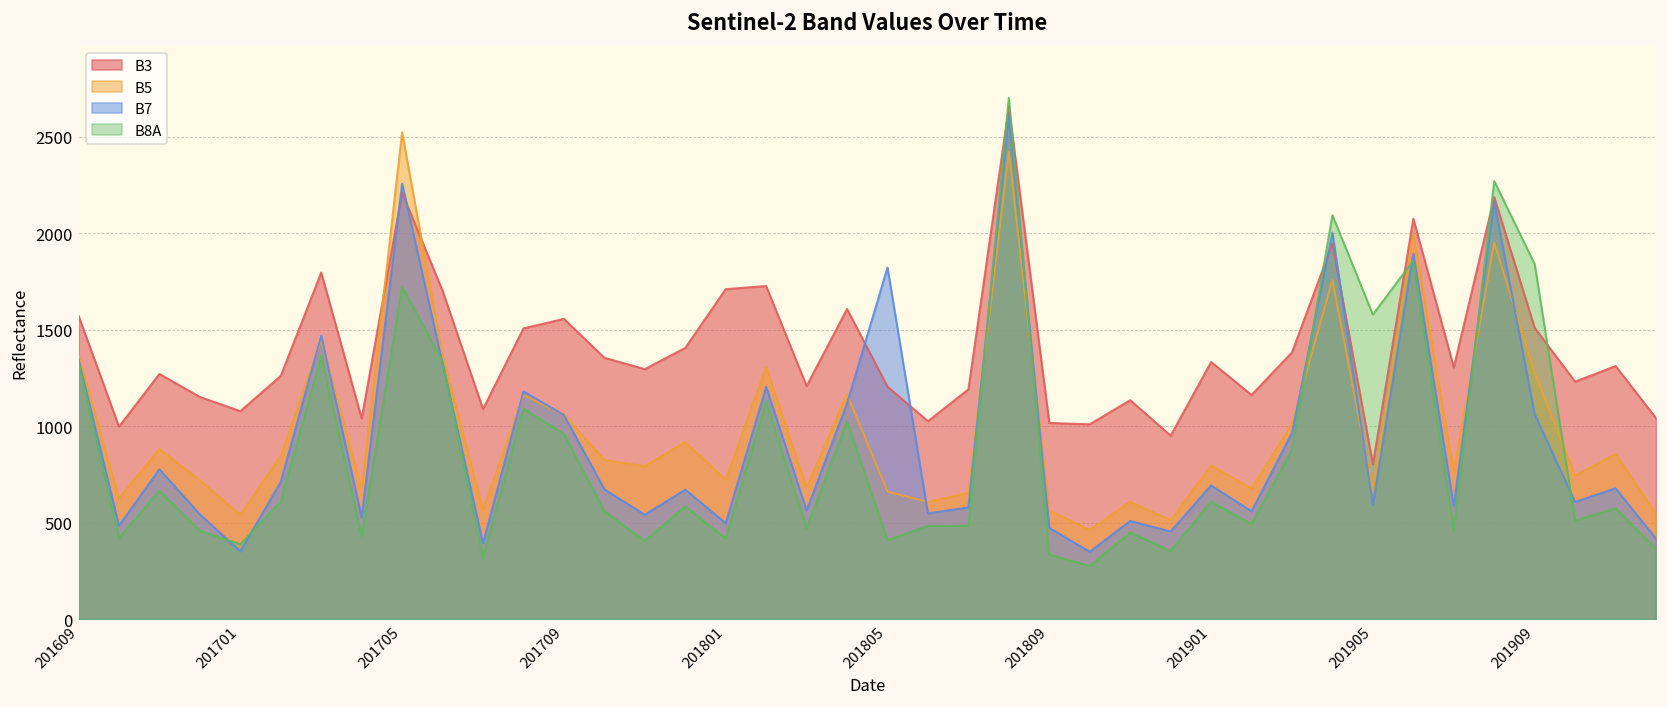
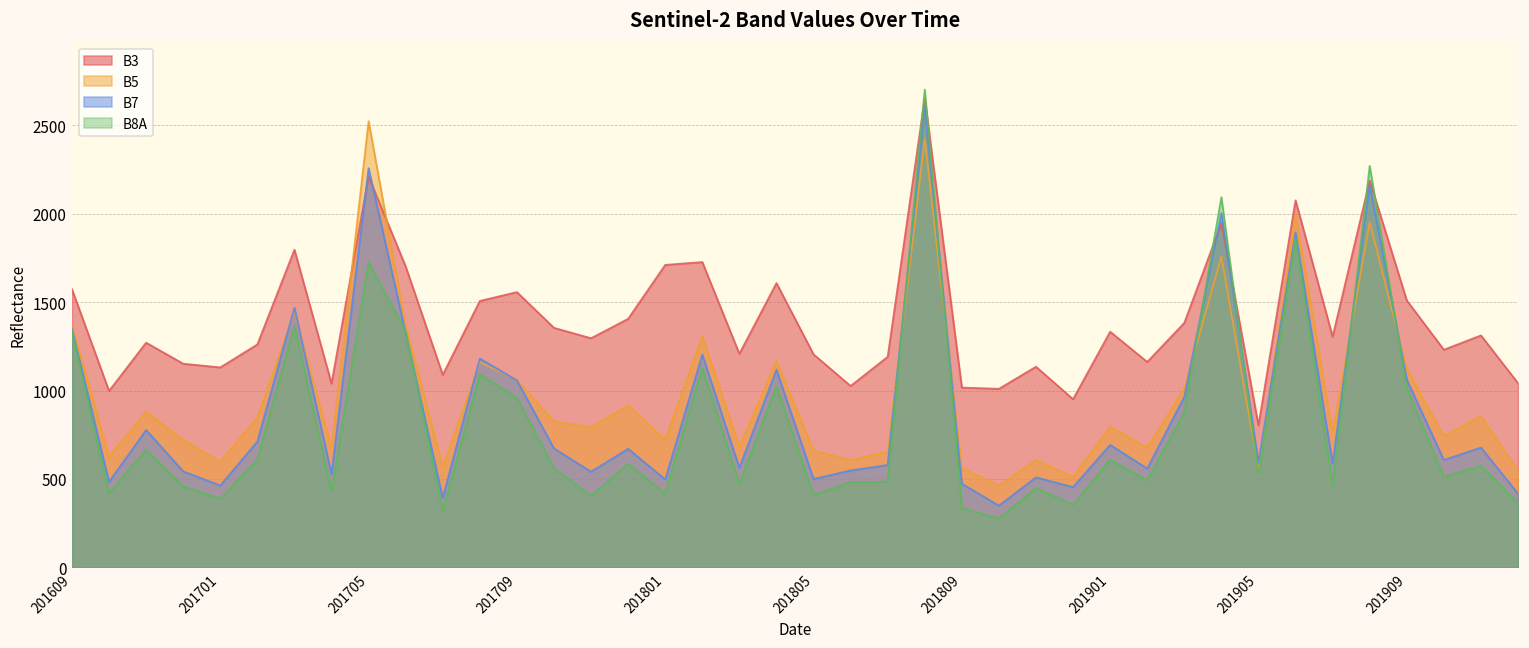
  {
    "B3": {
      "201609": 1570,
-     "201701": 1080,
+     "201701": 1130,
      "201705": 2210,
      "201709": 1560,
      "201801": 1710,
      "201805": 1210,
      "201809": 1020,
      "201901": 1330,
      "201905": 800,
      "201909": 1510
    },
    "B5": {
      "201609": 1370,
-     "201701": 540,
+     "201701": 600,
      "201705": 2520,
      "201801": 720,
      "201805": 660,
      "201809": 560,
      "201901": 800,
-     "201905": 670,
-     "201909": 1280
+     "201905": 550,
+     "201909": 1120
    },
    "B7": {
-     "201701": 350,
+     "201701": 460,
      "201705": 2260,
      "201801": 500,
-     "201805": 1820,
+     "201805": 500,
      "201809": 470,
      "201901": 690,
      "201905": 590,
      "201909": 1060
    },
    "B8A": {
      "201701": 390,
      "201705": 1730,
      "201709": 960,
      "201801": 420,
      "201805": 410,
      "201809": 340,
      "201901": 610,
-     "201905": 1580,
-     "201909": 1840
+     "201905": 530,
+     "201909": 1010
    }
  }
